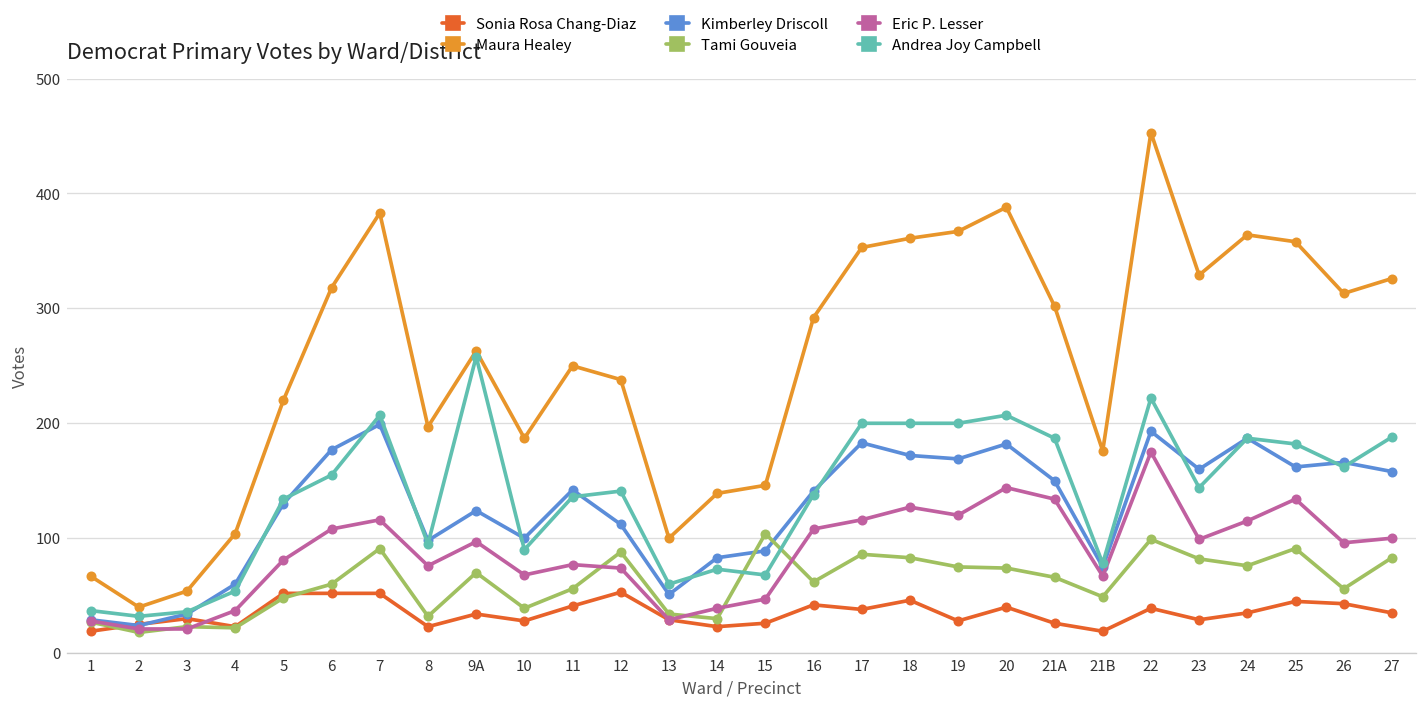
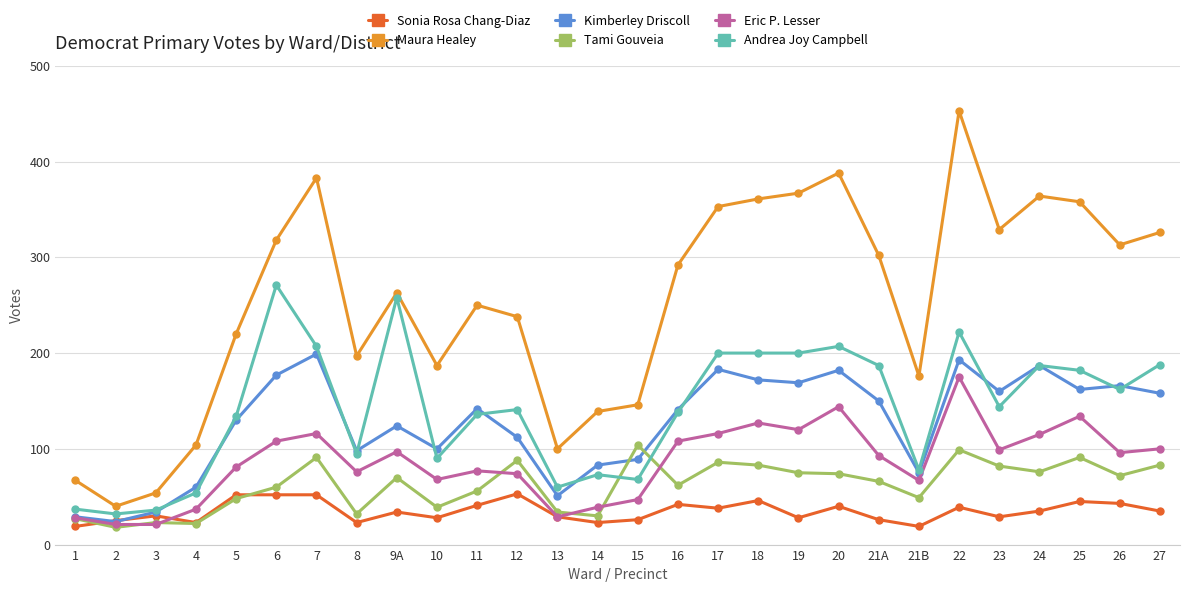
  {
    "Kimberley Driscoll": {
      "4": 60,
      "5": 130,
      "6": 180,
      "7": 200,
      "8": 100,
      "9A": 120,
      "10": 100,
      "11": 140,
      "12": 110,
      "13": 50,
      "14": 80,
      "15": 90,
      "16": 140,
      "17": 180,
      "18": 170,
      "19": 170,
      "20": 180,
      "21A": 150,
      "21B": 80,
      "22": 190,
      "23": 160,
      "25": 160,
      "26": 170,
      "27": 160
    },
    "Tami Gouveia": {
      "2": 20,
      "5": 50,
      "6": 60,
      "7": 90,
      "8": 30,
      "9A": 70,
      "10": 40,
      "11": 60,
      "12": 90,
      "13": 30,
      "14": 30,
      "15": 100,
      "16": 60,
      "17": 90,
      "18": 80,
      "19": 80,
      "20": 70,
      "21A": 70,
      "21B": 50,
      "22": 100,
      "23": 80,
      "24": 80,
      "25": 90,
-     "26": 60,
+     "26": 70,
      "27": 80
    },
    "Eric P. Lesser": {
      "2": 20,
      "4": 40,
      "5": 80,
      "6": 110,
      "7": 120,
      "8": 80,
      "9A": 100,
      "10": 70,
      "11": 80,
      "12": 70,
      "14": 40,
      "15": 50,
      "16": 110,
      "17": 120,
      "18": 130,
      "19": 120,
      "20": 140,
-     "21A": 130,
+     "21A": 90,
      "21B": 70,
      "22": 180,
      "23": 100,
      "24": 120,
      "25": 130,
      "26": 100,
      "27": 100
    },
    "Andrea Joy Campbell": {
      "1": 40,
      "2": 30,
      "4": 50,
      "5": 130,
-     "6": 160,
+     "6": 270,
      "7": 210,
      "8": 100,
      "9A": 260,
      "10": 90,
      "11": 140,
      "12": 140,
      "13": 60,
      "14": 70,
      "15": 70,
      "16": 140,
      "17": 200,
      "18": 200,
      "19": 200,
      "20": 210,
      "21A": 190,
      "21B": 80,
      "22": 220,
      "23": 140,
      "25": 180,
      "26": 160,
      "27": 190
    }
  }
